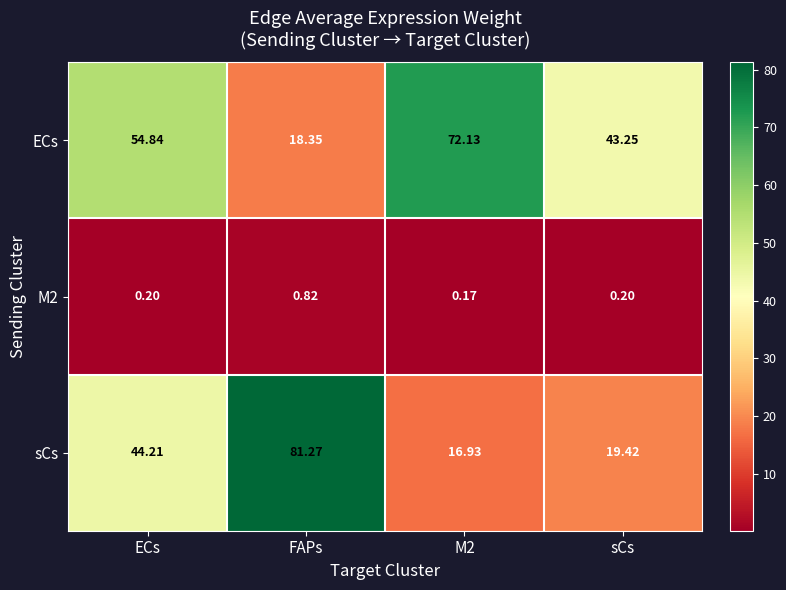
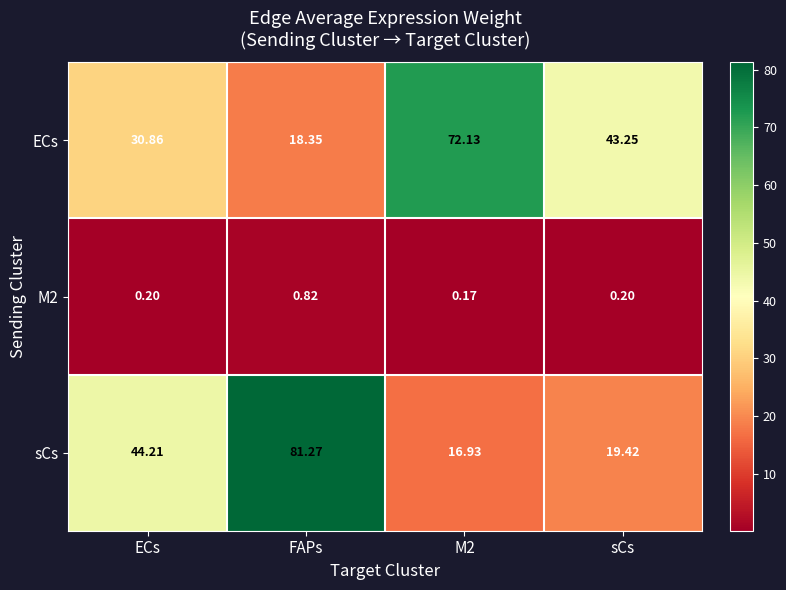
  {
    "ECs": {
-     "ECs": 54.84,
+     "ECs": 30.86,
      "FAPs": 18.35,
      "M2": 72.13,
      "sCs": 43.25
    },
    "M2": {
      "ECs": 0.20,
      "FAPs": 0.82,
      "M2": 0.17,
      "sCs": 0.20
    },
    "sCs": {
      "ECs": 44.21,
      "FAPs": 81.27,
      "M2": 16.93,
      "sCs": 19.42
    }
  }
